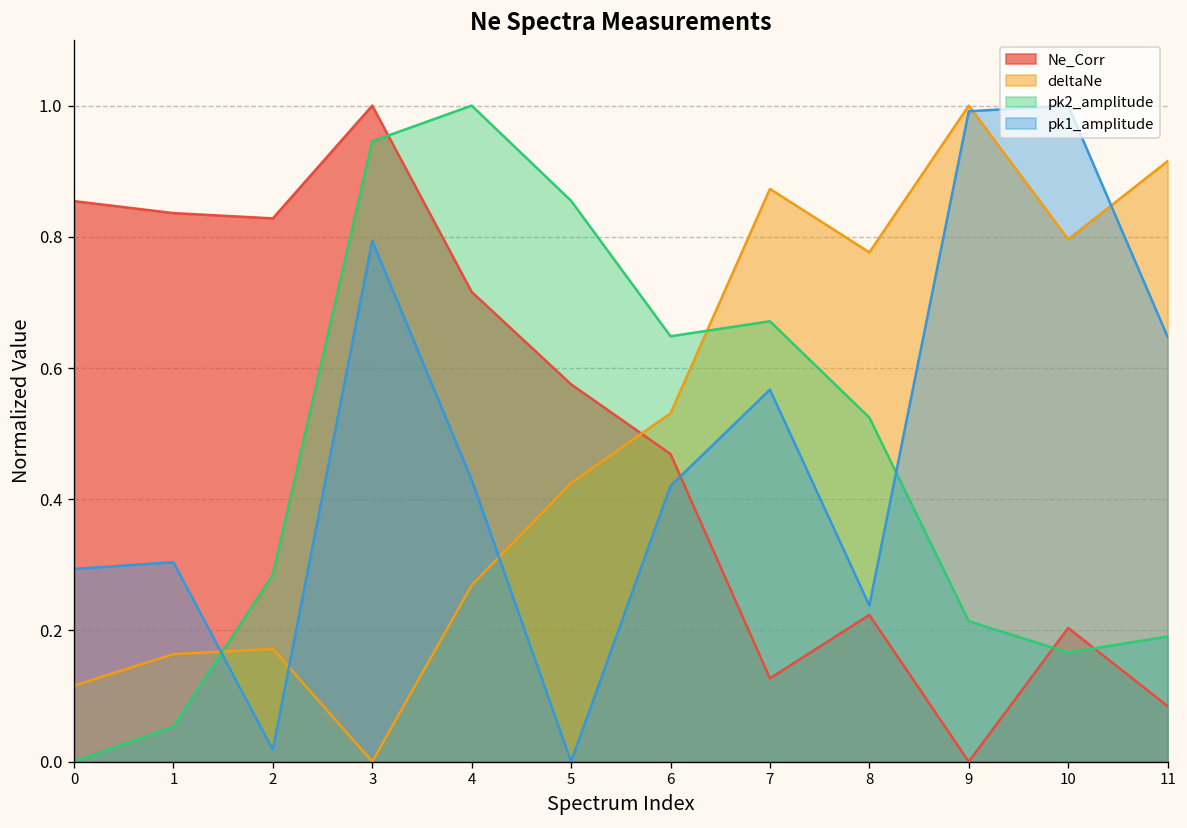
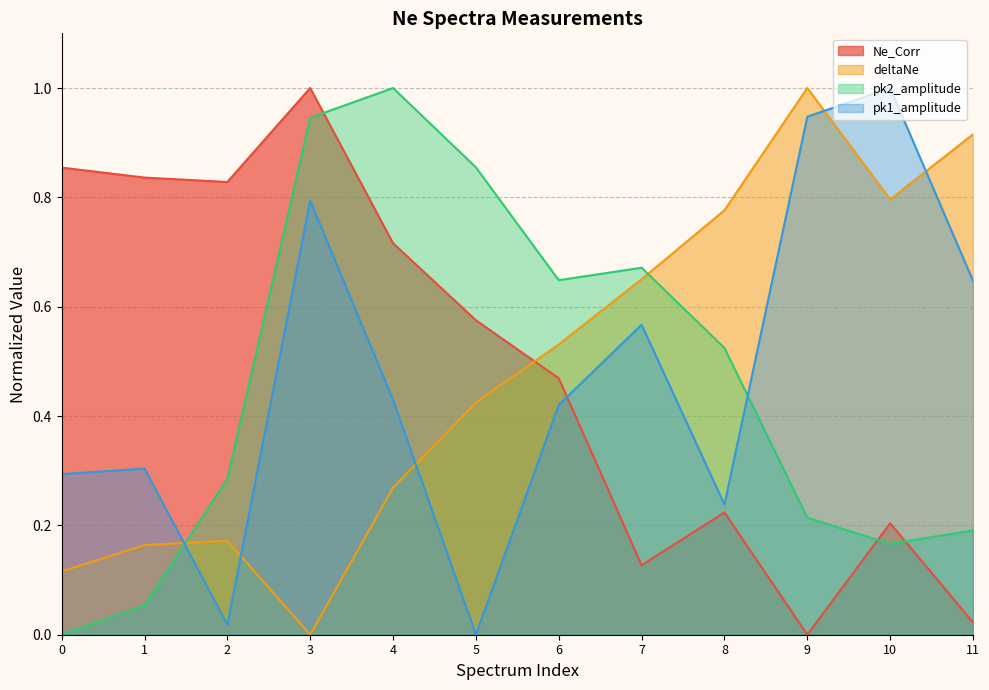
  {
    "Ne_Corr": {
      "0": 0.85,
      "1": 0.84,
      "2": 0.83,
      "3": 1.00,
      "4": 0.72,
      "5": 0.58,
      "6": 0.47,
      "7": 0.13,
      "8": 0.22,
      "9": 0.00,
      "10": 0.20,
-     "11": 0.08
+     "11": 0.02
    },
    "deltaNe": {
      "0": 0.12,
      "1": 0.16,
      "2": 0.17,
      "3": 0.00,
      "4": 0.27,
      "5": 0.42,
      "6": 0.53,
-     "7": 0.87,
+     "7": 0.65,
      "8": 0.78,
      "9": 1.00,
      "10": 0.80,
      "11": 0.92
    },
    "pk2_amplitude": {
      "0": 0.00,
      "1": 0.05,
      "2": 0.28,
      "3": 0.95,
      "4": 1.00,
      "5": 0.85,
      "6": 0.65,
      "7": 0.67,
      "8": 0.52,
      "9": 0.21,
      "10": 0.17,
      "11": 0.19
    },
    "pk1_amplitude": {
      "0": 0.29,
      "1": 0.30,
      "2": 0.02,
      "3": 0.79,
      "4": 0.43,
      "5": 0.00,
      "6": 0.42,
      "7": 0.57,
      "8": 0.24,
-     "9": 0.99,
+     "9": 0.95,
      "11": 0.65
    }
  }
